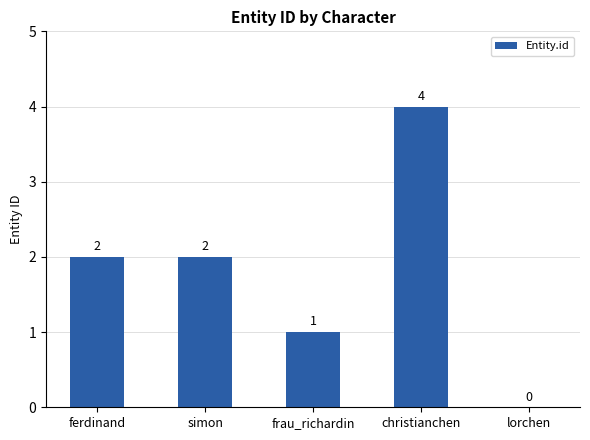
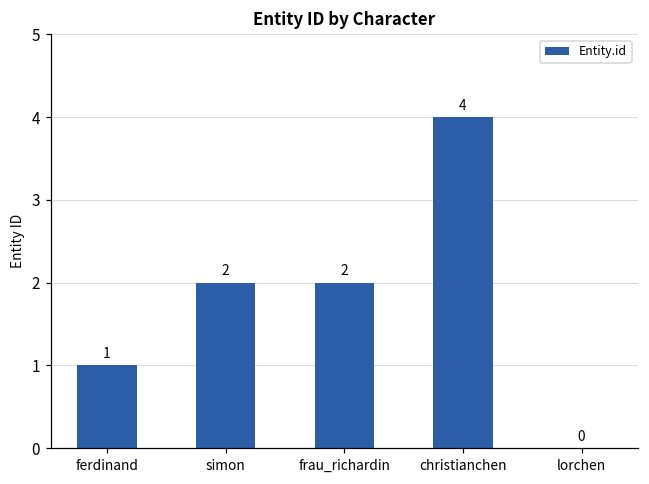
  {
-   "ferdinand": 2,
+   "ferdinand": 1,
    "simon": 2,
-   "frau_richardin": 1,
+   "frau_richardin": 2,
    "christianchen": 4,
    "lorchen": 0
  }
